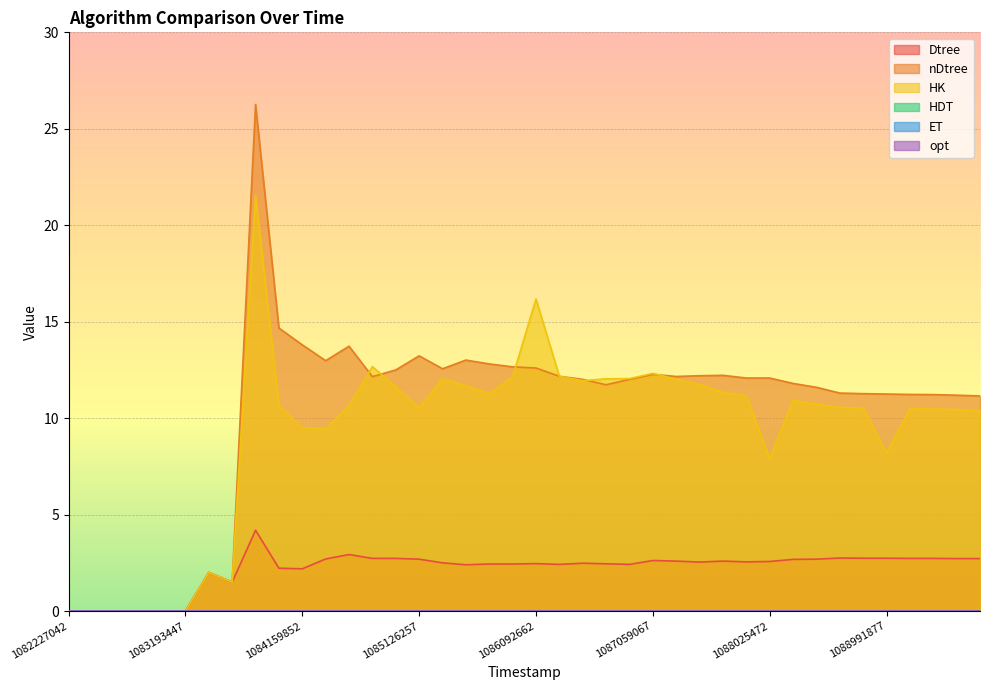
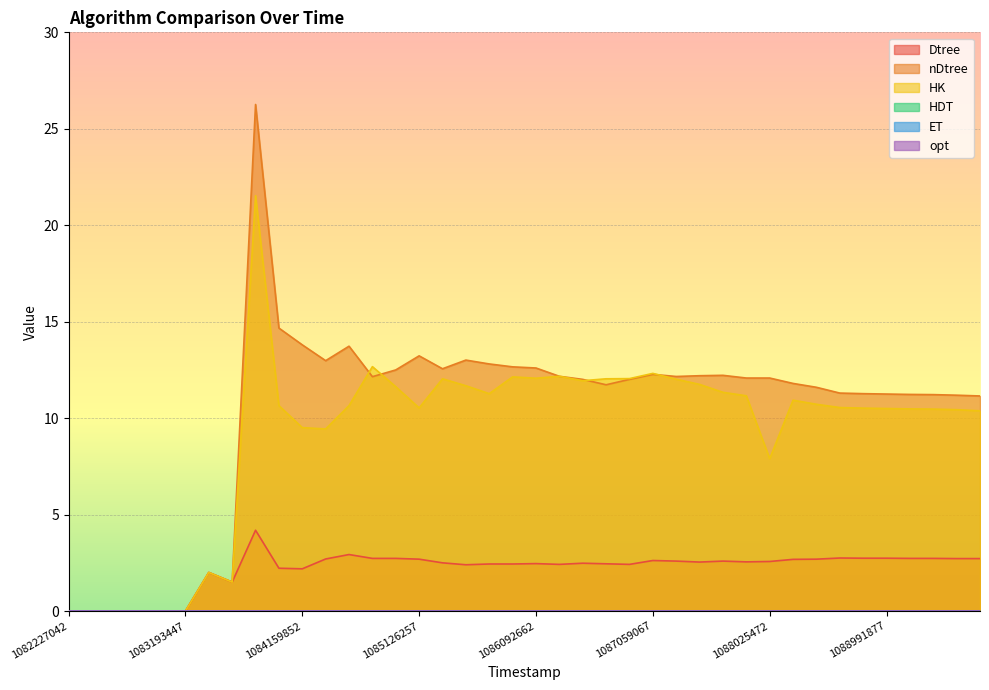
  {
    "HK": {
      "1084159852": 9.5,
      "1085126257": 10.5,
-     "1086092662": 16.2,
+     "1086092662": 12.1,
      "1088025472": 7.9,
-     "1088991877": 8.2
+     "1088991877": 10.5
    },
    "opt": {
      "1084159852": 0.0,
      "1085126257": 0.0,
      "1086092662": 0.0,
      "1087059067": 0.0,
      "1088025472": 0.0,
      "1088991877": 0.0
    }
  }
